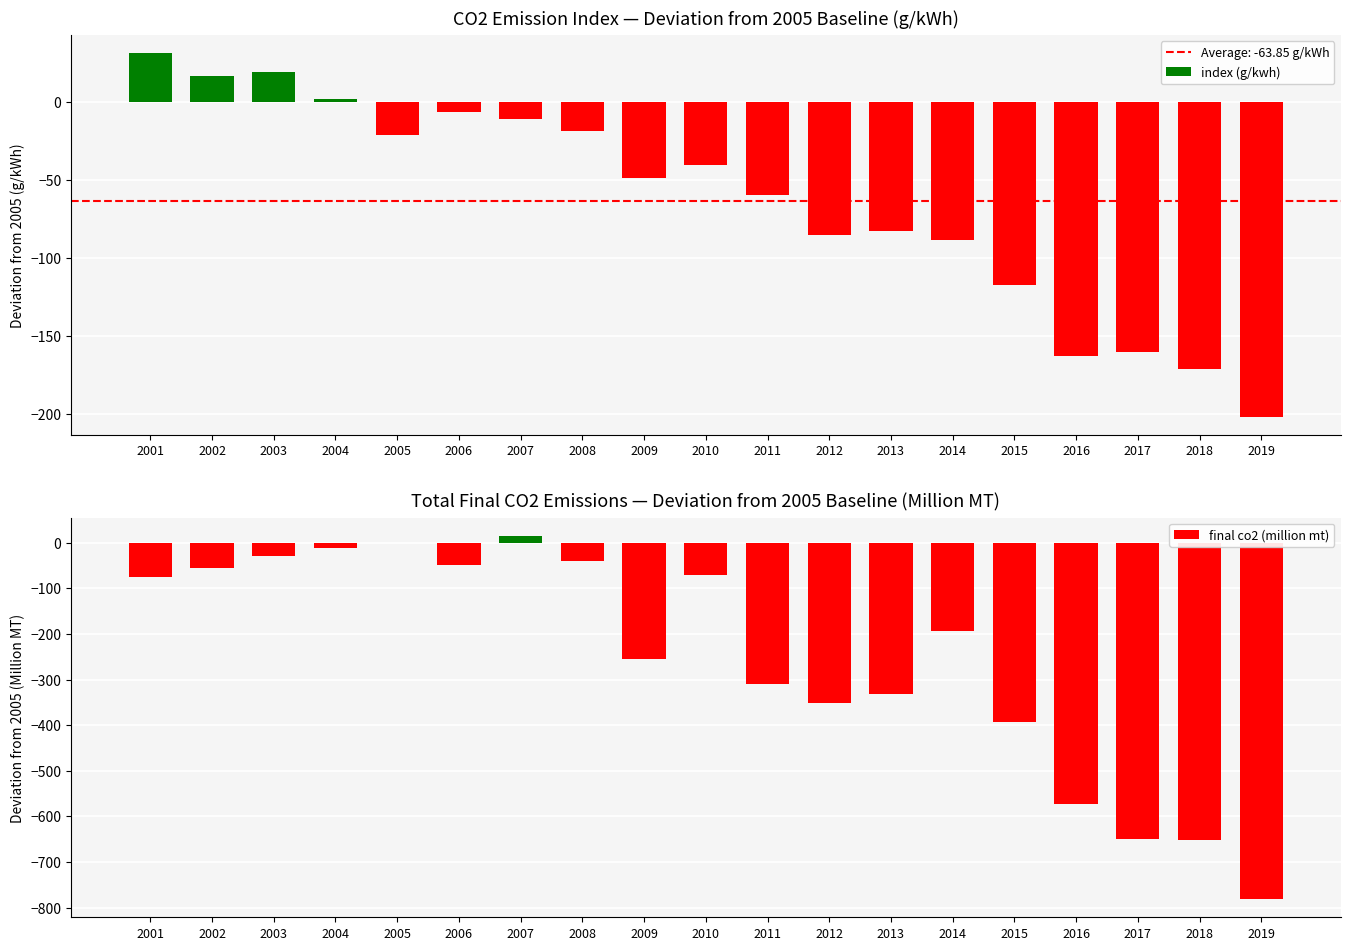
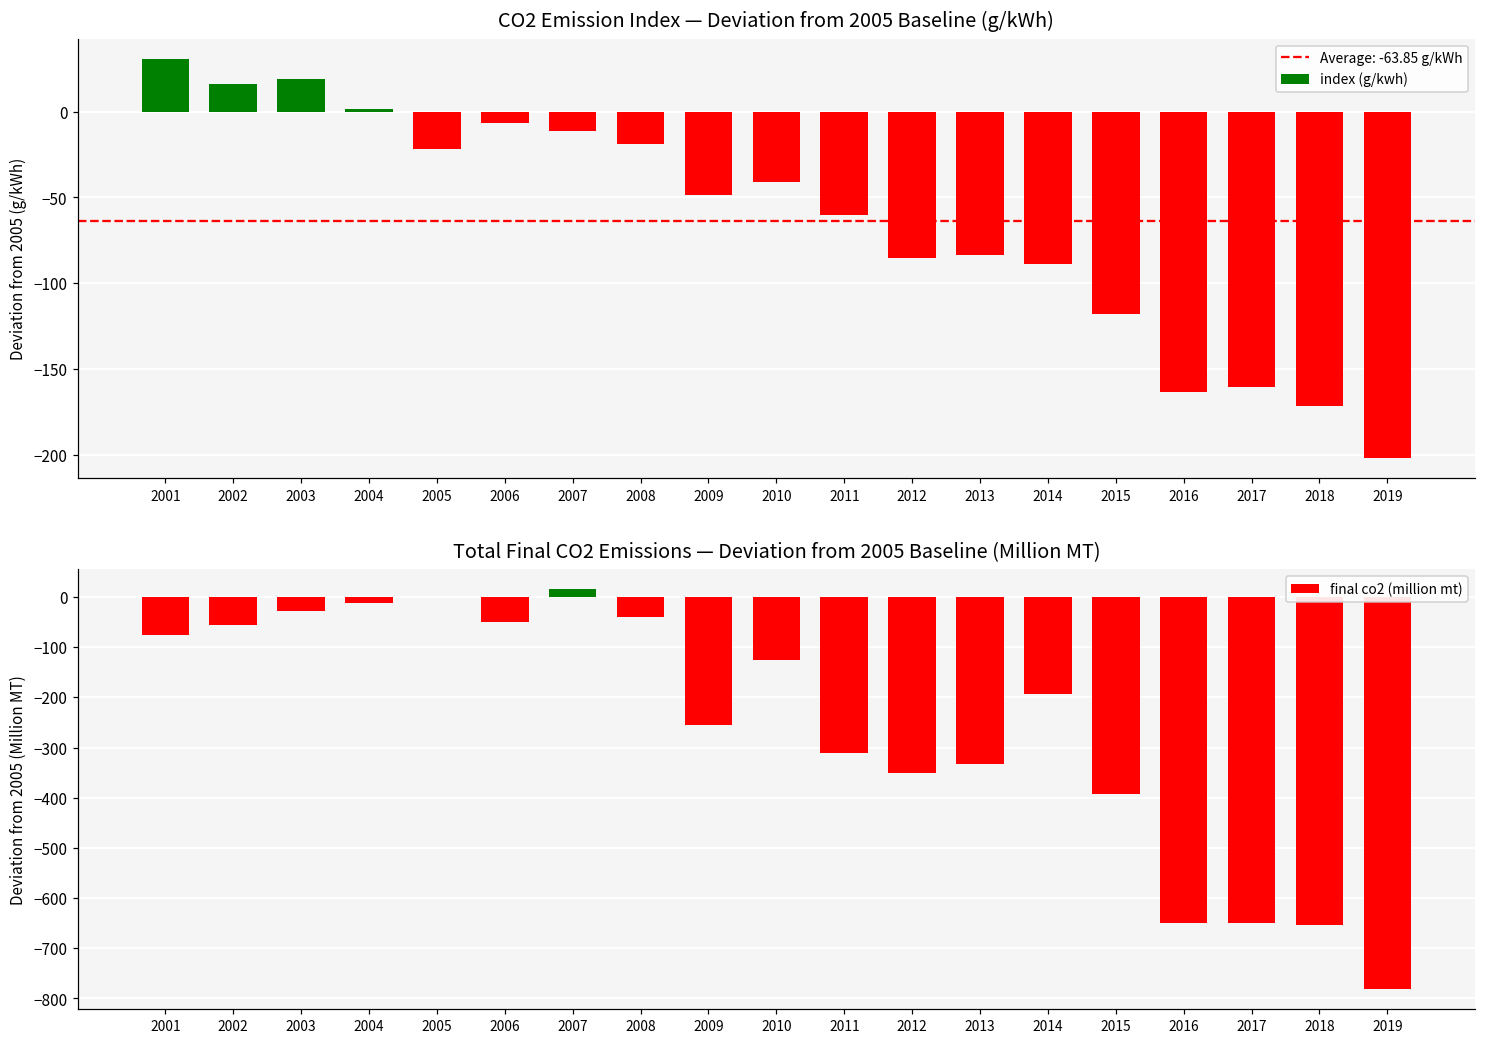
  {
    "CO2 Emission Index — Deviation from 2005 Baseline (g/kWh)": {
      "2001": 31,
      "2002": 16,
      "2003": 19,
      "2005": -22,
      "2006": -7,
      "2007": -11,
      "2008": -19,
      "2009": -49,
      "2010": -41,
      "2011": -60,
      "2012": -86,
      "2013": -83,
      "2014": -89,
      "2015": -118,
      "2016": -163,
      "2017": -161,
      "2018": -171,
      "2019": -202
    },
    "Total Final CO2 Emissions — Deviation from 2005 Baseline (Million MT)": {
      "2001": -80,
      "2002": -60,
      "2003": -30,
      "2004": -10,
      "2005": 0,
      "2006": -50,
      "2007": 20,
      "2008": -40,
      "2009": -260,
-     "2010": -70,
+     "2010": -130,
      "2011": -310,
      "2012": -350,
      "2013": -330,
      "2014": -190,
      "2015": -390,
-     "2016": -570,
+     "2016": -650,
      "2017": -650,
      "2018": -650,
      "2019": -780
    }
  }
